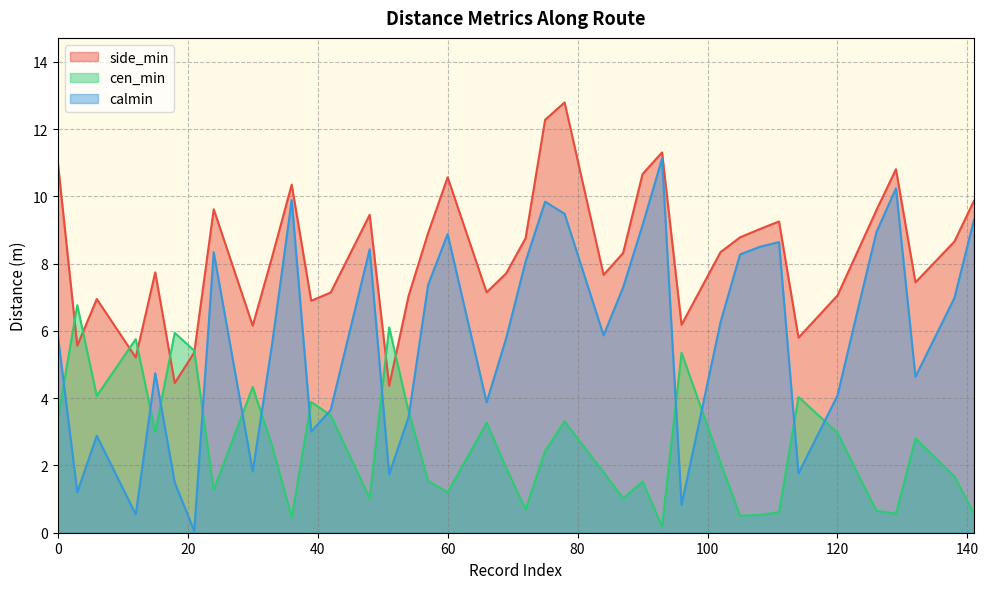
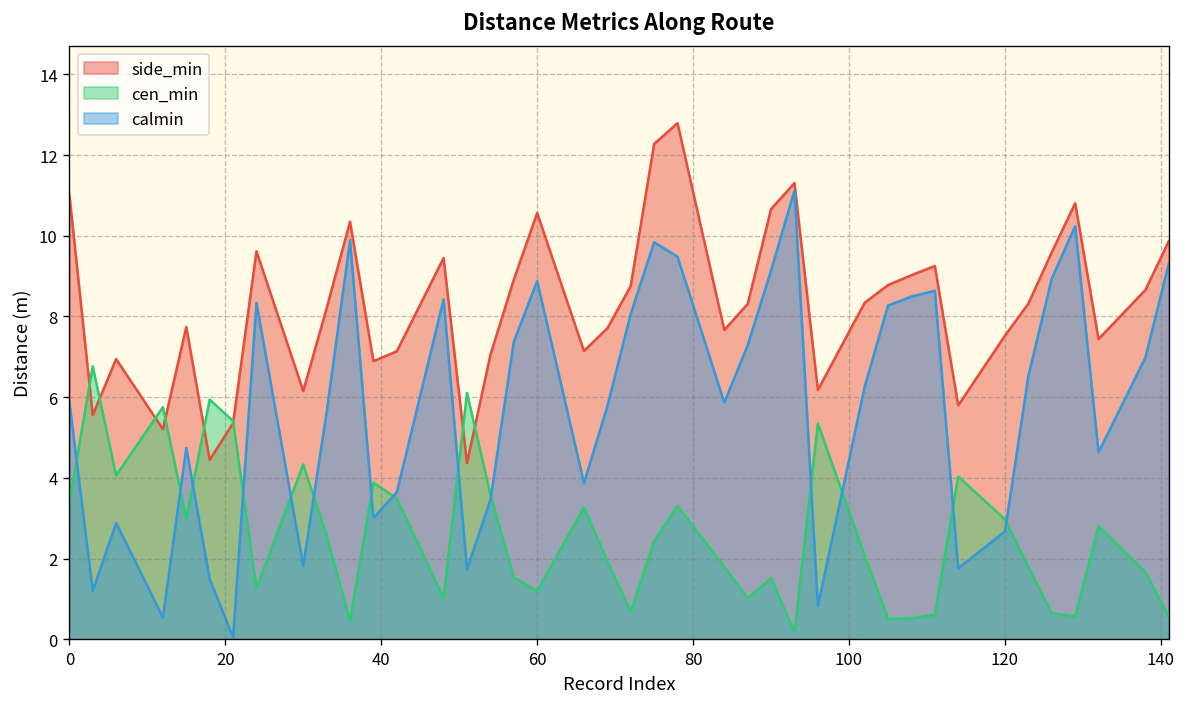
  {
    "side_min": {
      "0": 11.0,
      "60": 10.6,
-     "120": 7.1
+     "120": 7.5
    },
    "cen_min": {
      "0": 3.4,
      "60": 1.2,
      "120": 3.0
    },
    "calmin": {
      "0": 5.9,
      "60": 8.9,
-     "120": 4.1
+     "120": 2.7
    }
  }
